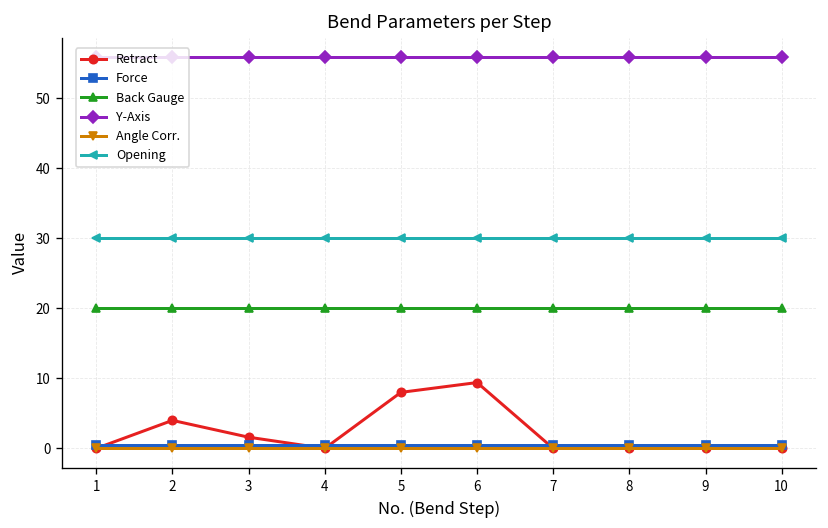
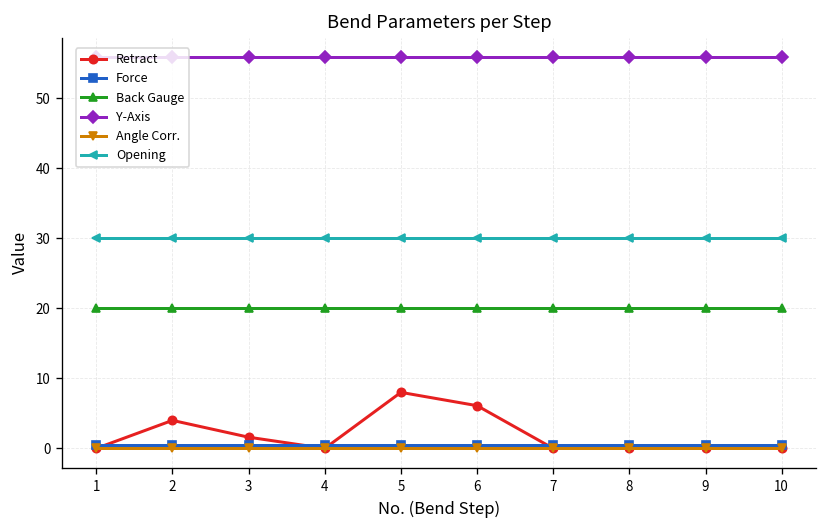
  {
    "Retract": {
      "2": 4,
      "3": 2,
      "5": 8,
-     "6": 9
+     "6": 6
    },
    "Force": {
      "1": 1,
      "2": 1,
      "3": 1,
      "4": 1,
      "5": 1,
      "6": 1,
      "7": 1,
      "8": 1,
      "9": 1,
      "10": 1
    },
    "Back Gauge": {
      "1": 20,
      "2": 20,
      "3": 20,
      "4": 20,
      "5": 20,
      "6": 20,
      "7": 20,
      "8": 20,
      "9": 20,
      "10": 20
    },
    "Y-Axis": {
      "3": 56,
      "4": 56,
      "5": 56,
      "6": 56,
      "7": 56,
      "8": 56,
      "9": 56,
      "10": 56
    },
    "Angle Corr.": {
      "2": 0,
      "3": 0,
      "5": 0,
      "6": 0
    },
    "Opening": {
      "1": 30,
      "2": 30,
      "3": 30,
      "4": 30,
      "5": 30,
      "6": 30,
      "7": 30,
      "8": 30,
      "9": 30,
      "10": 30
    }
  }
